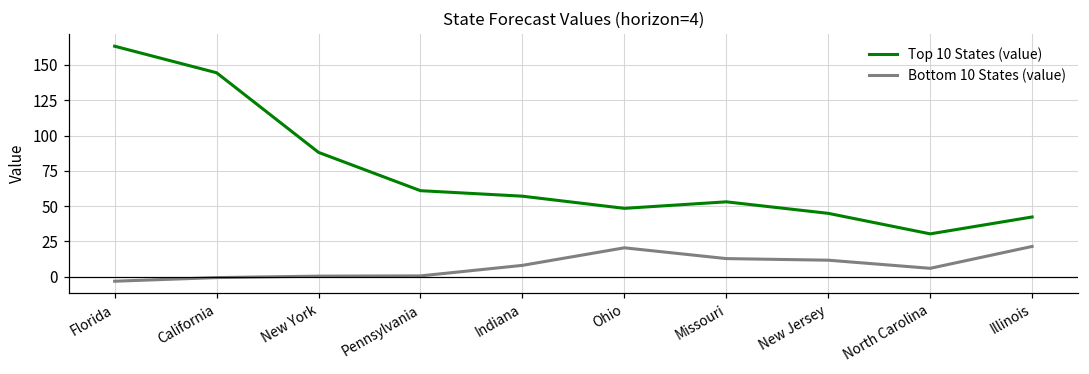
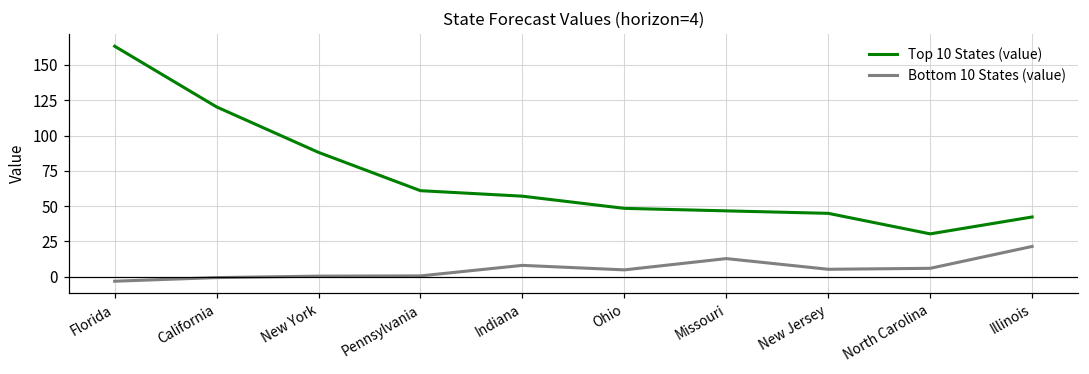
  {
    "Top 10 States (value)": {
      "Florida": 163,
-     "California": 144,
+     "California": 120,
      "New York": 88,
      "Pennsylvania": 61,
      "Indiana": 57,
      "Ohio": 48,
-     "Missouri": 53,
+     "Missouri": 47,
      "New Jersey": 45,
      "North Carolina": 30,
      "Illinois": 42
    },
    "Bottom 10 States (value)": {
      "Florida": -3,
      "California": -1,
      "New York": 0,
      "Pennsylvania": 1,
      "Indiana": 8,
-     "Ohio": 21,
+     "Ohio": 5,
      "Missouri": 13,
-     "New Jersey": 12,
+     "New Jersey": 5,
      "North Carolina": 6,
      "Illinois": 22
    }
  }
